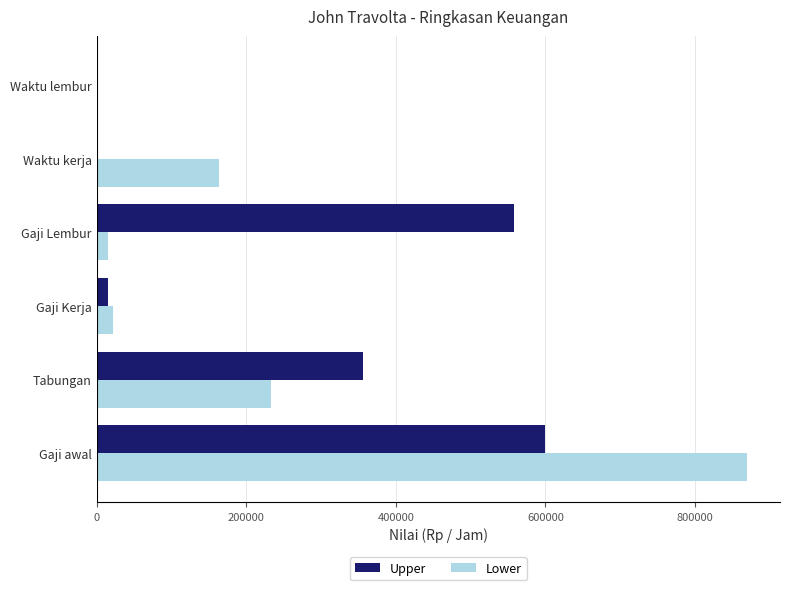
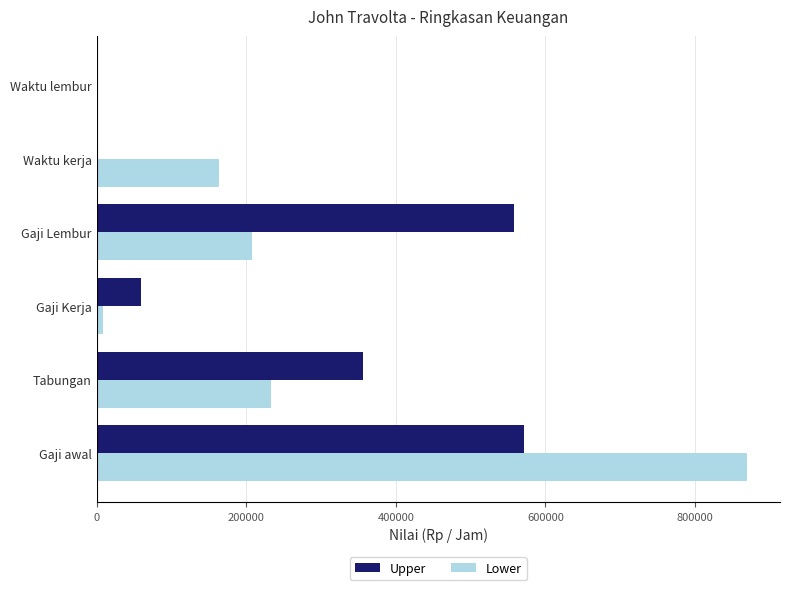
  {
    "Upper": {
      "Gaji Lembur": 560000,
-     "Gaji Kerja": 20000,
+     "Gaji Kerja": 60000,
      "Tabungan": 360000,
-     "Gaji awal": 600000
+     "Gaji awal": 570000
    },
    "Lower": {
      "Waktu kerja": 160000,
-     "Gaji Lembur": 20000,
-     "Gaji Kerja": 20000,
+     "Gaji Lembur": 210000,
+     "Gaji Kerja": 10000,
      "Tabungan": 230000,
      "Gaji awal": 870000
    }
  }
